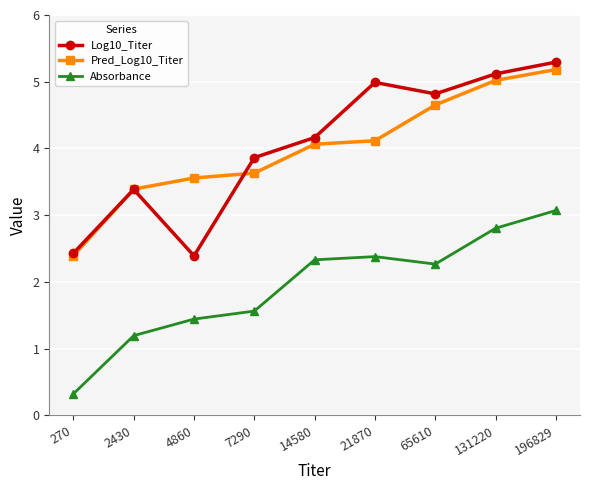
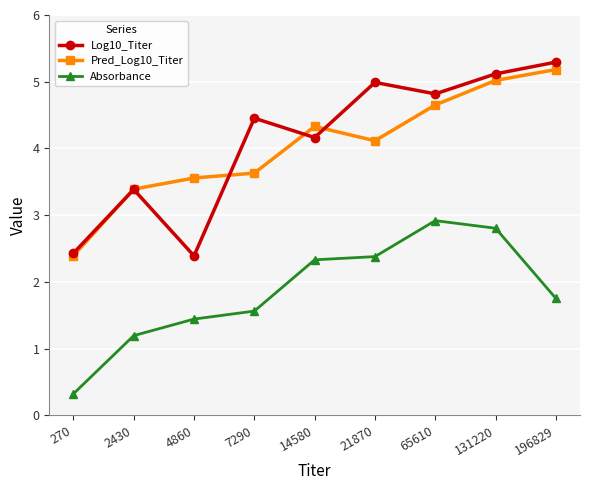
  {
    "Log10_Titer": {
      "4860": 2.4,
-     "7290": 3.9,
+     "7290": 4.5,
      "14580": 4.2,
      "21870": 5.0,
      "65610": 4.8,
      "131220": 5.1,
      "196829": 5.3
    },
    "Pred_Log10_Titer": {
      "4860": 3.6,
      "7290": 3.6,
-     "14580": 4.1,
+     "14580": 4.3,
      "21870": 4.1,
      "65610": 4.7,
      "131220": 5.0,
      "196829": 5.2
    },
    "Absorbance": {
      "270": 0.3,
      "2430": 1.2,
      "4860": 1.4,
      "7290": 1.6,
      "14580": 2.3,
      "21870": 2.4,
-     "65610": 2.3,
+     "65610": 2.9,
      "131220": 2.8,
-     "196829": 3.1
+     "196829": 1.8
    }
  }
